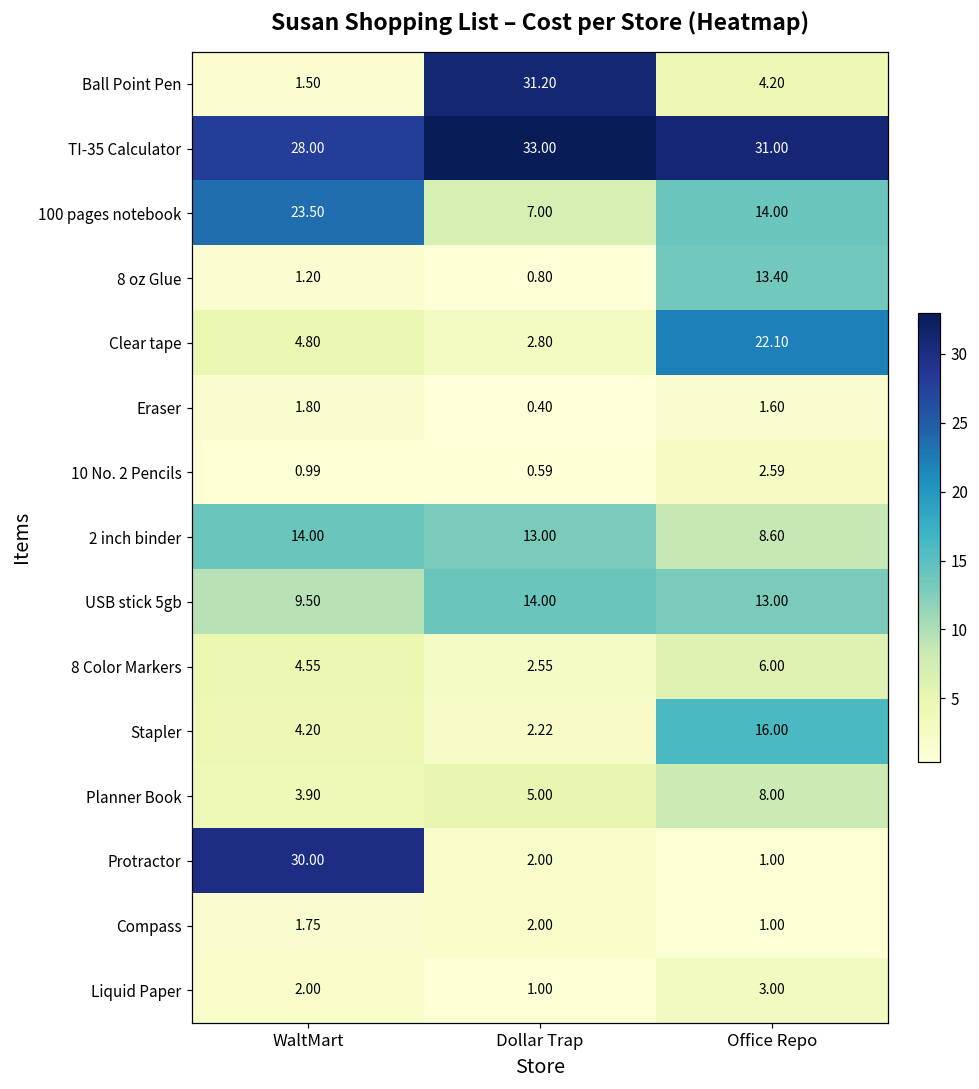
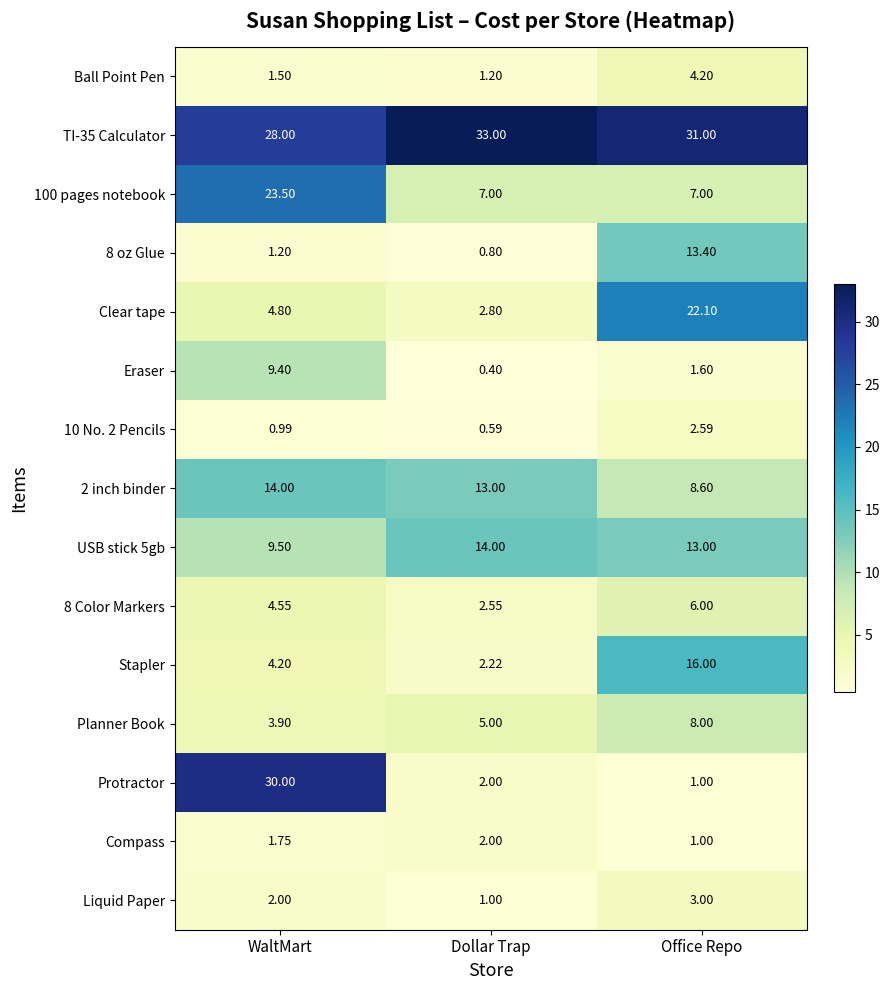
  {
    "Ball Point Pen": {
      "WaltMart": 1.50,
-     "Dollar Trap": 31.20,
+     "Dollar Trap": 1.20,
      "Office Repo": 4.20
    },
    "TI-35 Calculator": {
      "WaltMart": 28.00,
      "Dollar Trap": 33.00,
      "Office Repo": 31.00
    },
    "100 pages notebook": {
      "WaltMart": 23.50,
      "Dollar Trap": 7.00,
-     "Office Repo": 14.00
+     "Office Repo": 7.00
    },
    "8 oz Glue": {
      "WaltMart": 1.20,
      "Dollar Trap": 0.80,
      "Office Repo": 13.40
    },
    "Clear tape": {
      "WaltMart": 4.80,
      "Dollar Trap": 2.80,
      "Office Repo": 22.10
    },
    "Eraser": {
-     "WaltMart": 1.80,
+     "WaltMart": 9.40,
      "Dollar Trap": 0.40,
      "Office Repo": 1.60
    },
    "10 No. 2 Pencils": {
      "WaltMart": 0.99,
      "Dollar Trap": 0.59,
      "Office Repo": 2.59
    },
    "2 inch binder": {
      "WaltMart": 14.00,
      "Dollar Trap": 13.00,
      "Office Repo": 8.60
    },
    "USB stick 5gb": {
      "WaltMart": 9.50,
      "Dollar Trap": 14.00,
      "Office Repo": 13.00
    },
    "8 Color Markers": {
      "WaltMart": 4.55,
      "Dollar Trap": 2.55,
      "Office Repo": 6.00
    },
    "Stapler": {
      "WaltMart": 4.20,
      "Dollar Trap": 2.22,
      "Office Repo": 16.00
    },
    "Planner Book": {
      "WaltMart": 3.90,
      "Dollar Trap": 5.00,
      "Office Repo": 8.00
    },
    "Protractor": {
      "WaltMart": 30.00,
      "Dollar Trap": 2.00,
      "Office Repo": 1.00
    },
    "Compass": {
      "WaltMart": 1.75,
      "Dollar Trap": 2.00,
      "Office Repo": 1.00
    },
    "Liquid Paper": {
      "WaltMart": 2.00,
      "Dollar Trap": 1.00,
      "Office Repo": 3.00
    }
  }
